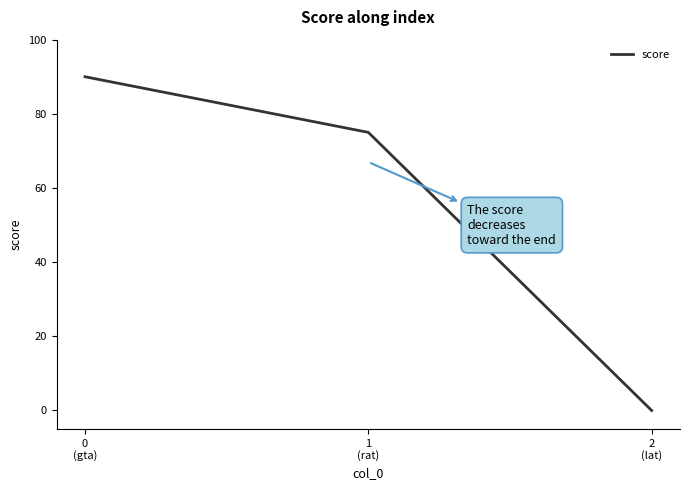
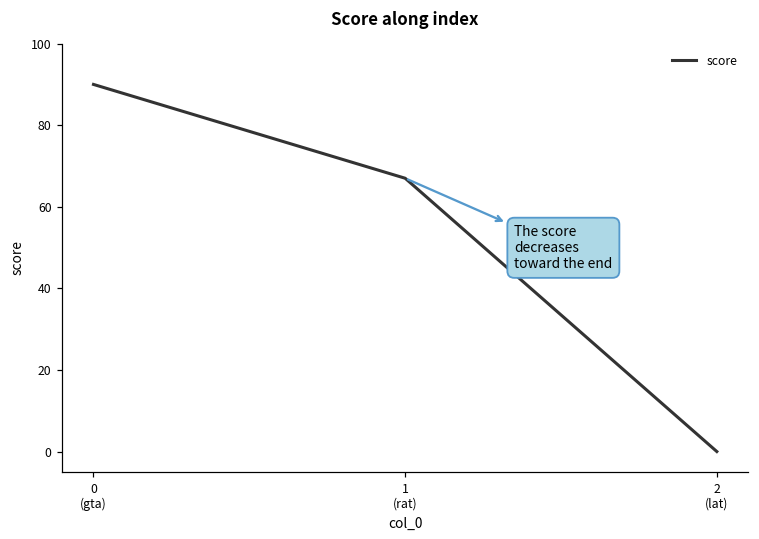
  {
    "0 (gta)": 90,
-   "1 (rat)": 75,
+   "1 (rat)": 67,
    "2 (lat)": 0
  }
